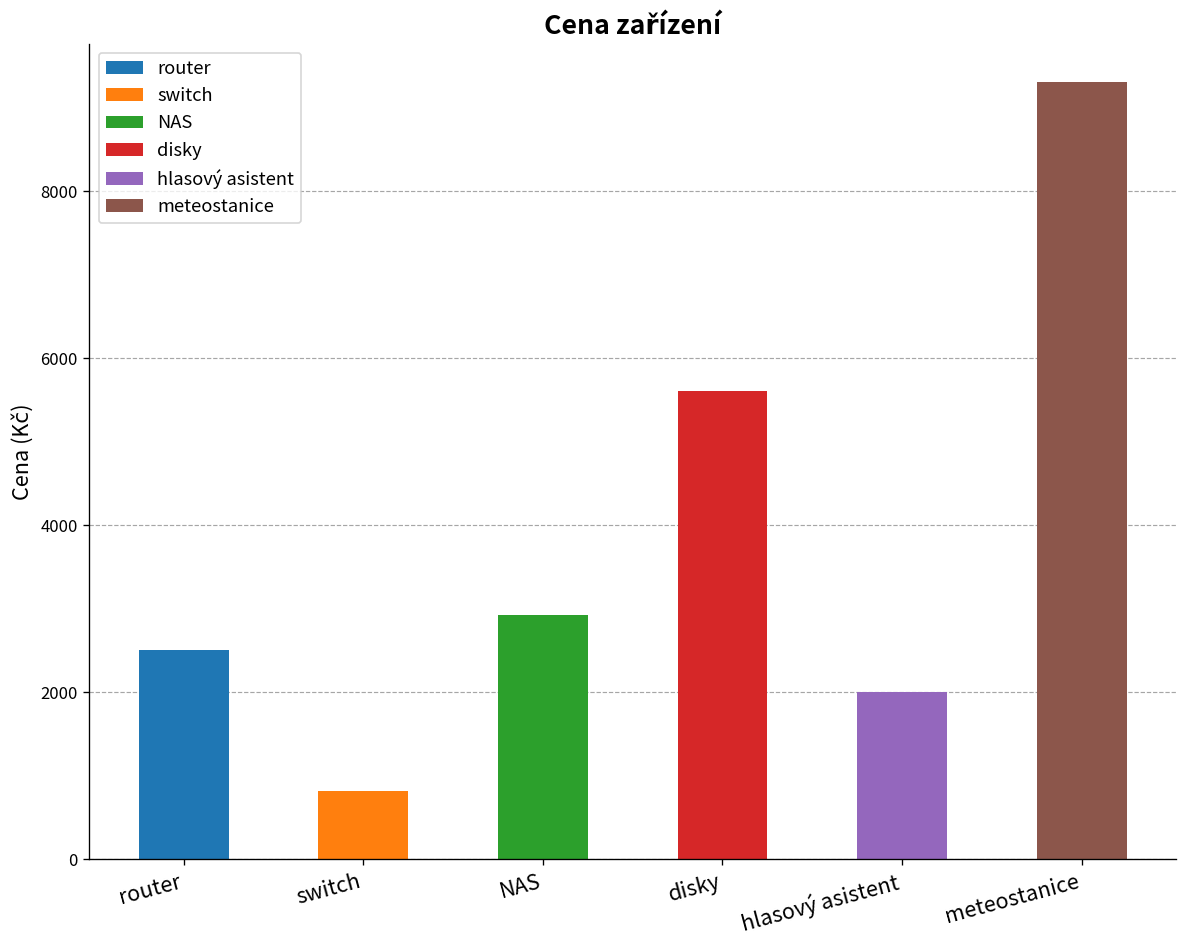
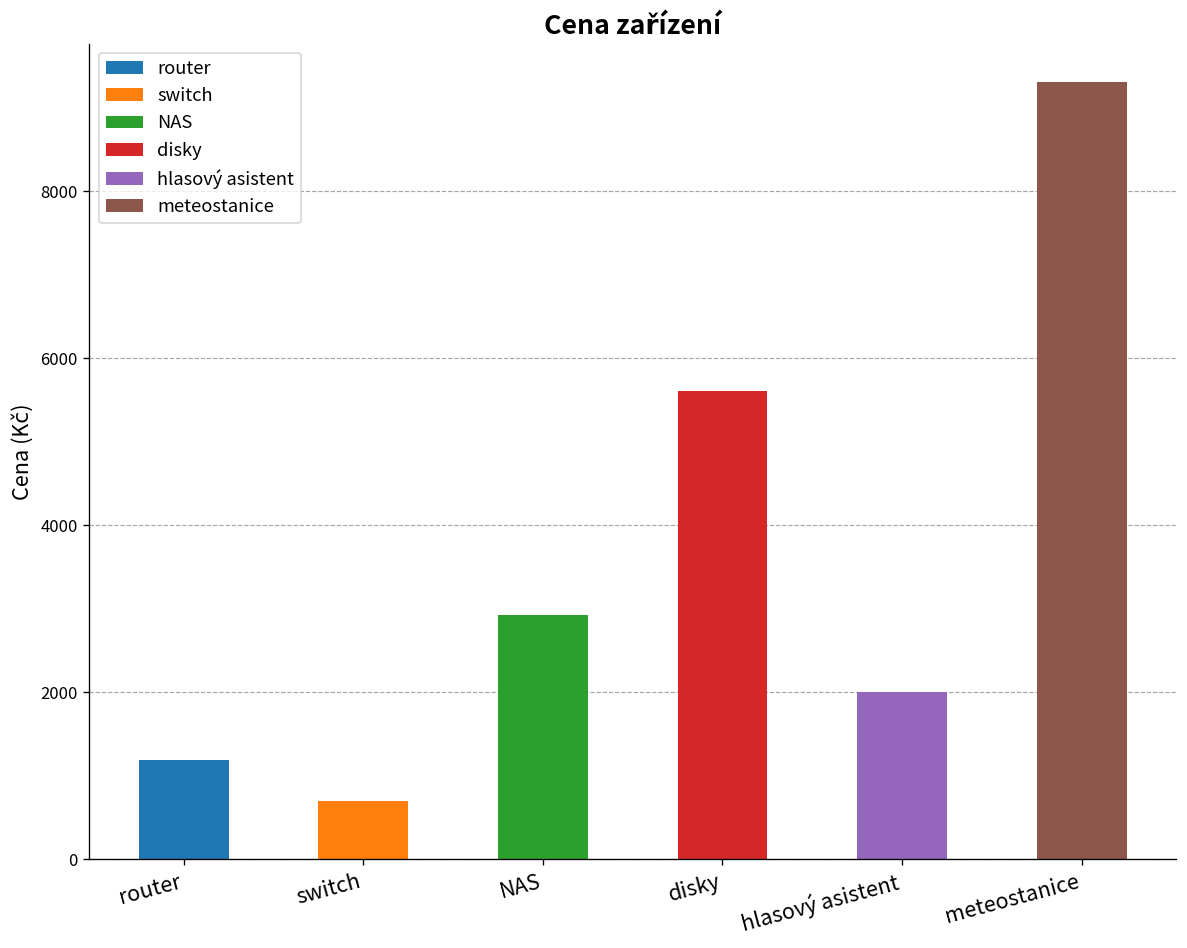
  {
-   "router": 2500,
-   "switch": 800,
+   "router": 1200,
+   "switch": 700,
    "NAS": 2900,
    "disky": 5600,
    "hlasový asistent": 2000,
    "meteostanice": 9300
  }
